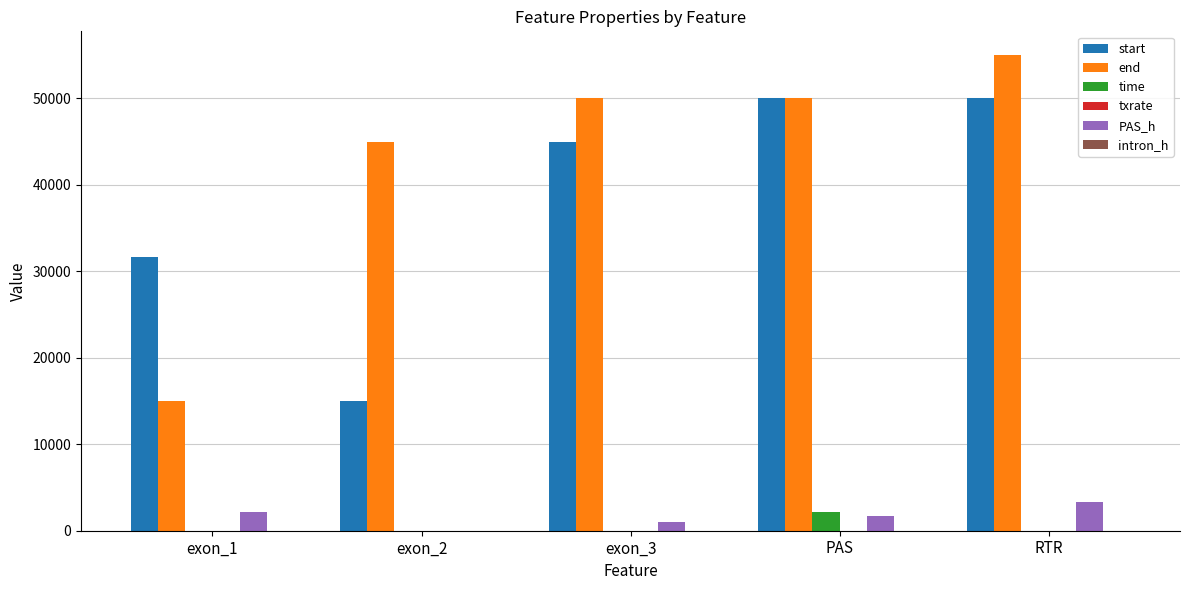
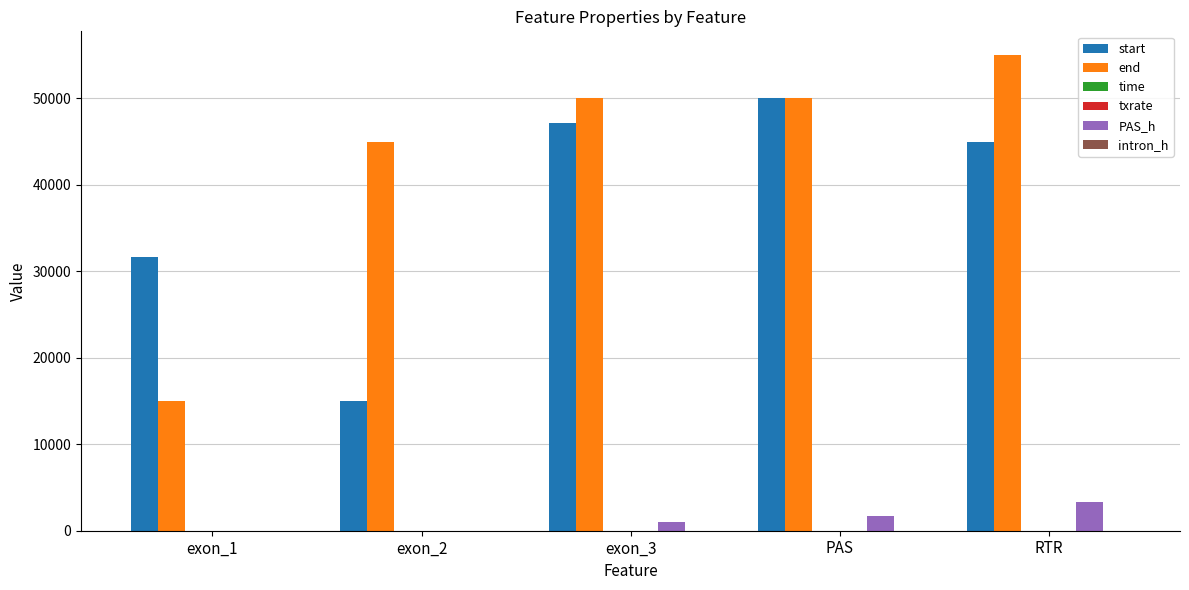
  {
    "start": {
      "exon_1": 32000,
      "exon_2": 15000,
-     "exon_3": 45000,
+     "exon_3": 47000,
      "PAS": 50000,
-     "RTR": 50000
+     "RTR": 45000
    },
    "end": {
      "exon_1": 15000,
      "exon_2": 45000,
      "exon_3": 50000,
      "PAS": 50000,
      "RTR": 55000
    },
    "time": {
-     "PAS": 2000
+     "PAS": 0
    },
    "PAS_h": {
-     "exon_1": 2000,
+     "exon_1": 0,
      "exon_2": 0,
      "exon_3": 1000,
      "PAS": 2000,
      "RTR": 3000
    },
    "intron_h": {
      "exon_1": 0,
      "exon_2": 0,
      "exon_3": 0,
      "PAS": 0,
      "RTR": 0
    }
  }
